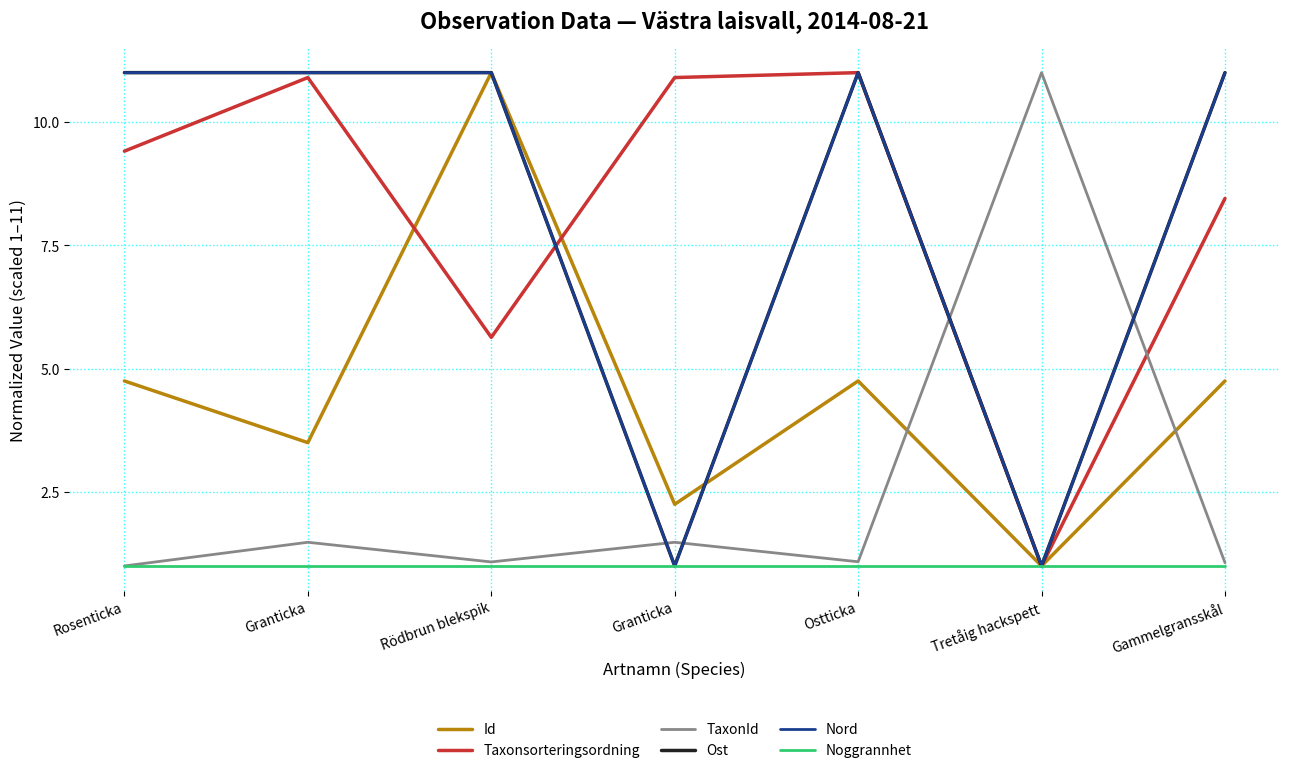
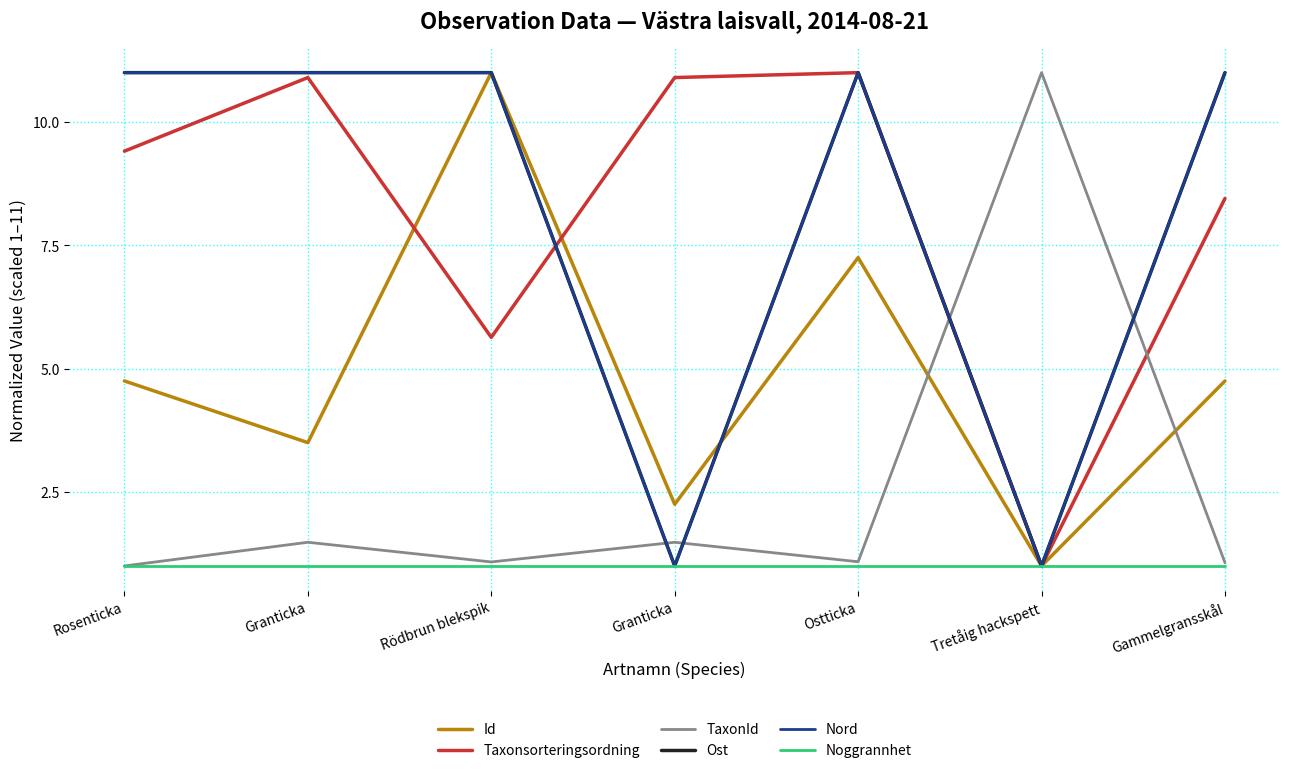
  {
    "Id": {
      "Rosenticka": 4.8,
-     "Ostticka": 4.8,
+     "Ostticka": 7.3,
      "Gammelgransskål": 4.8
    },
    "Taxonsorteringsordning": {
      "Rosenticka": 9.4,
      "Rödbrun blekspik": 5.6,
      "Gammelgransskål": 8.4
    },
    "TaxonId": {
      "Rödbrun blekspik": 1.1,
      "Ostticka": 1.1,
      "Tretåig hackspett": 11.0,
      "Gammelgransskål": 1.1
    },
    "Nord": {
      "Rosenticka": 11.0,
      "Gammelgransskål": 11.0
    },
    "Noggrannhet": {
      "Rödbrun blekspik": 1.0,
      "Ostticka": 1.0,
      "Gammelgransskål": 1.0
    }
  }
